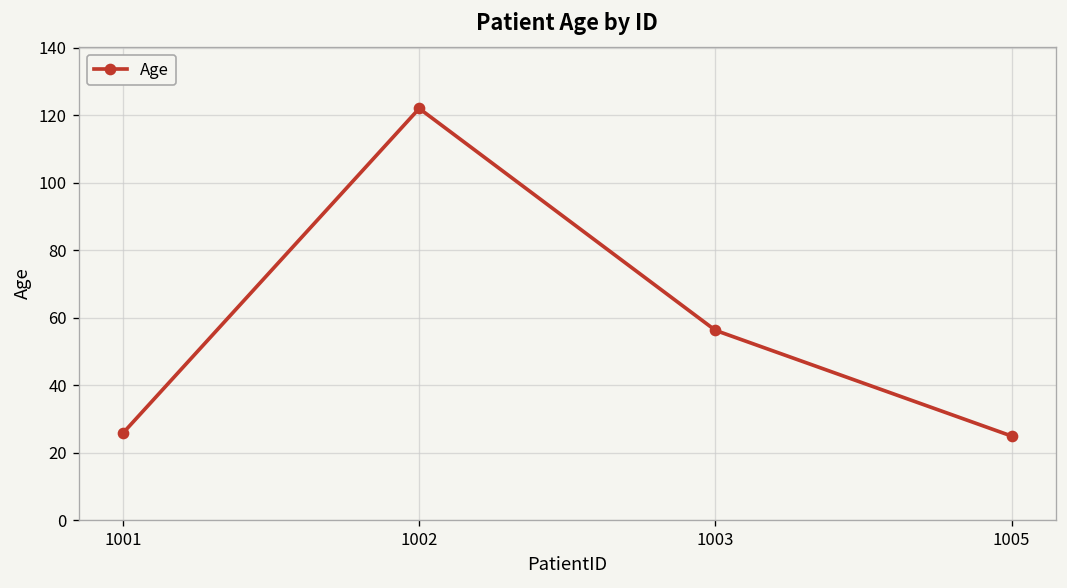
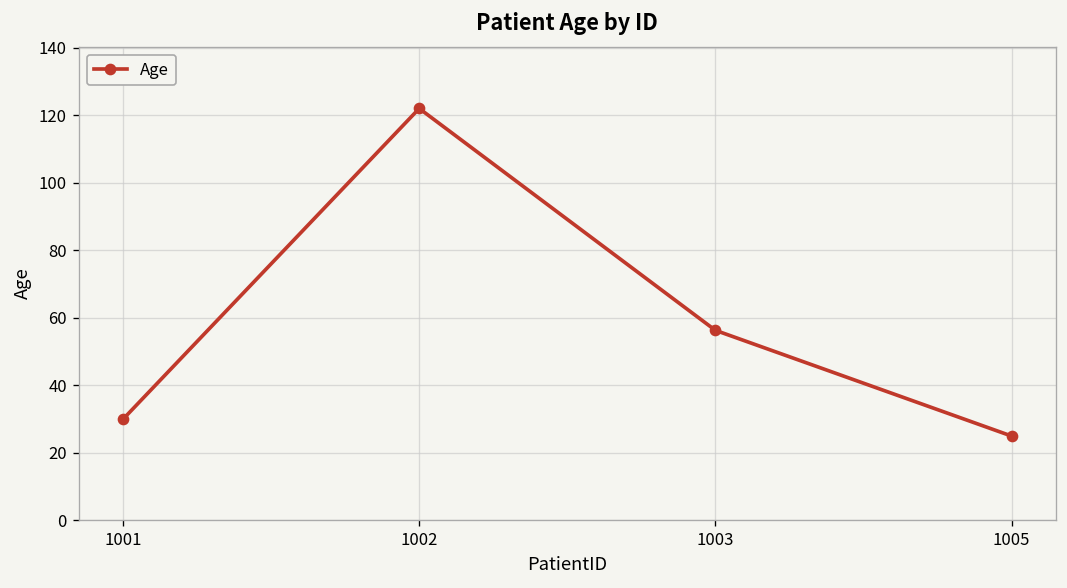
  {
-   "1001": 26,
+   "1001": 30,
    "1002": 122,
    "1003": 56,
    "1005": 25
  }
